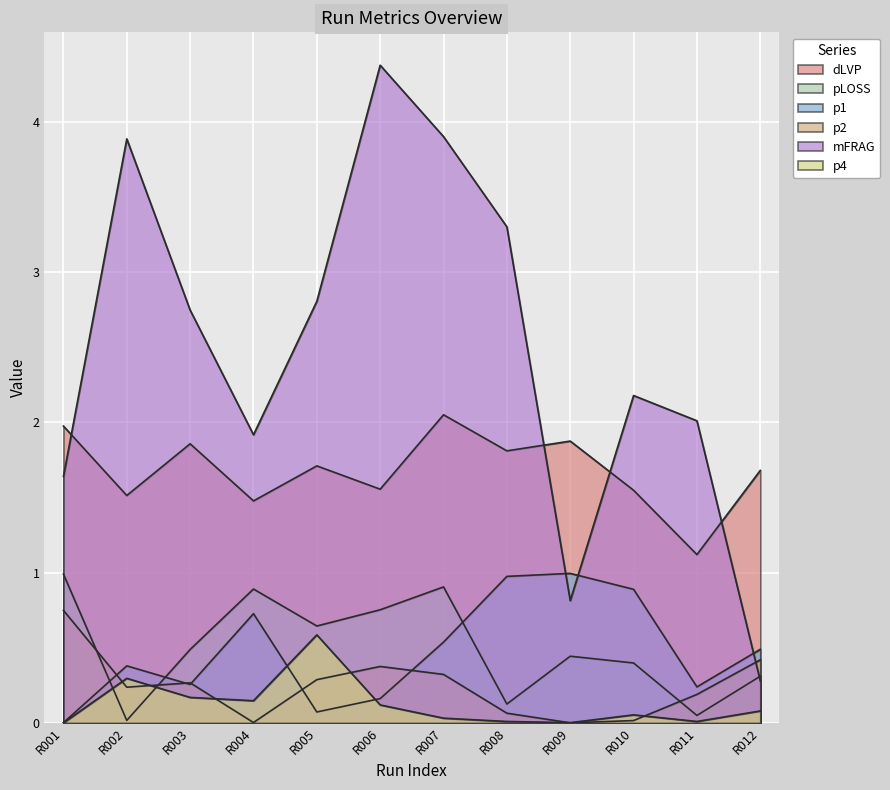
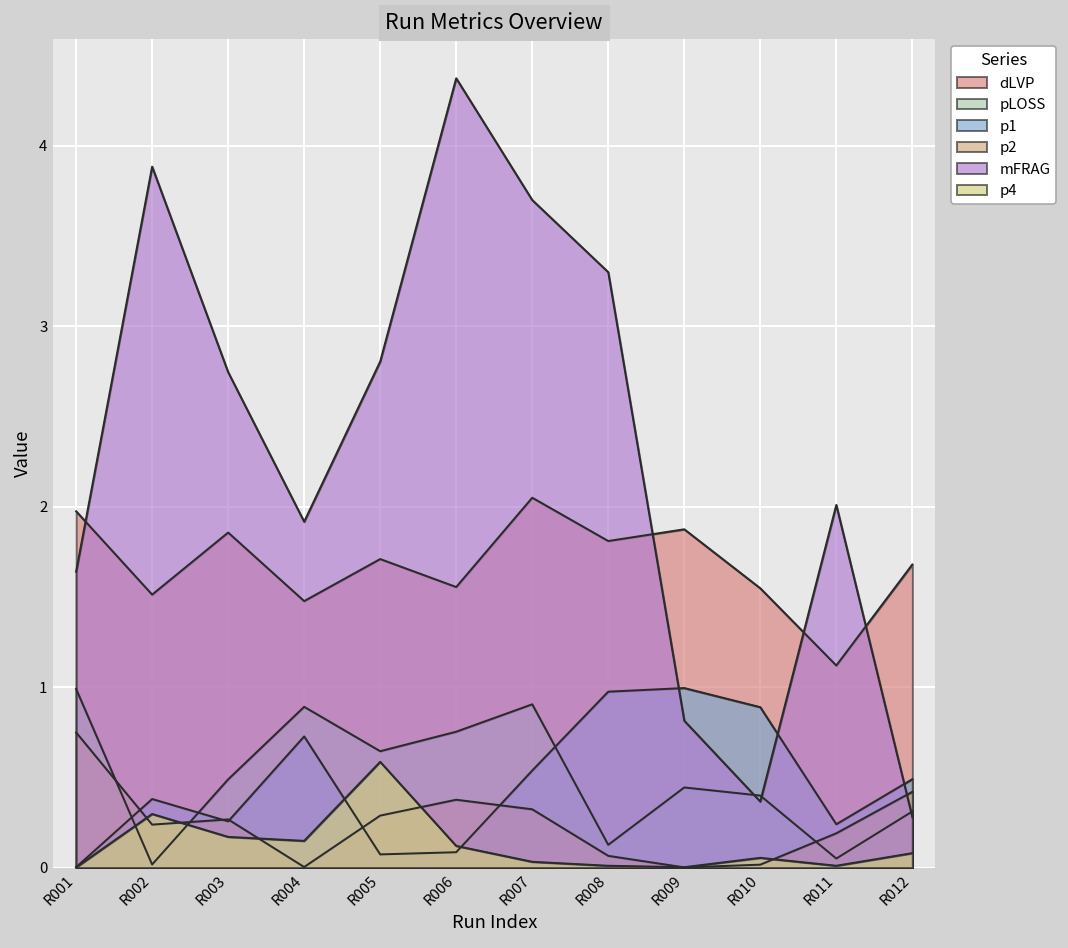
  {
    "p1": {
      "R002": 0.38,
      "R004": 0.73,
      "R005": 0.07,
-     "R006": 0.16,
+     "R006": 0.09,
      "R007": 0.54,
      "R008": 0.98,
      "R009": 1.00,
      "R010": 0.89,
      "R011": 0.24,
      "R012": 0.49
    },
    "mFRAG": {
      "R001": 1.64,
      "R002": 3.89,
      "R003": 2.75,
      "R004": 1.92,
      "R005": 2.81,
      "R006": 4.38,
-     "R007": 3.9,
+     "R007": 3.7,
      "R008": 3.30,
      "R009": 0.81,
-     "R010": 2.18,
+     "R010": 0.37,
      "R011": 2.01,
      "R012": 0.28
    }
  }
